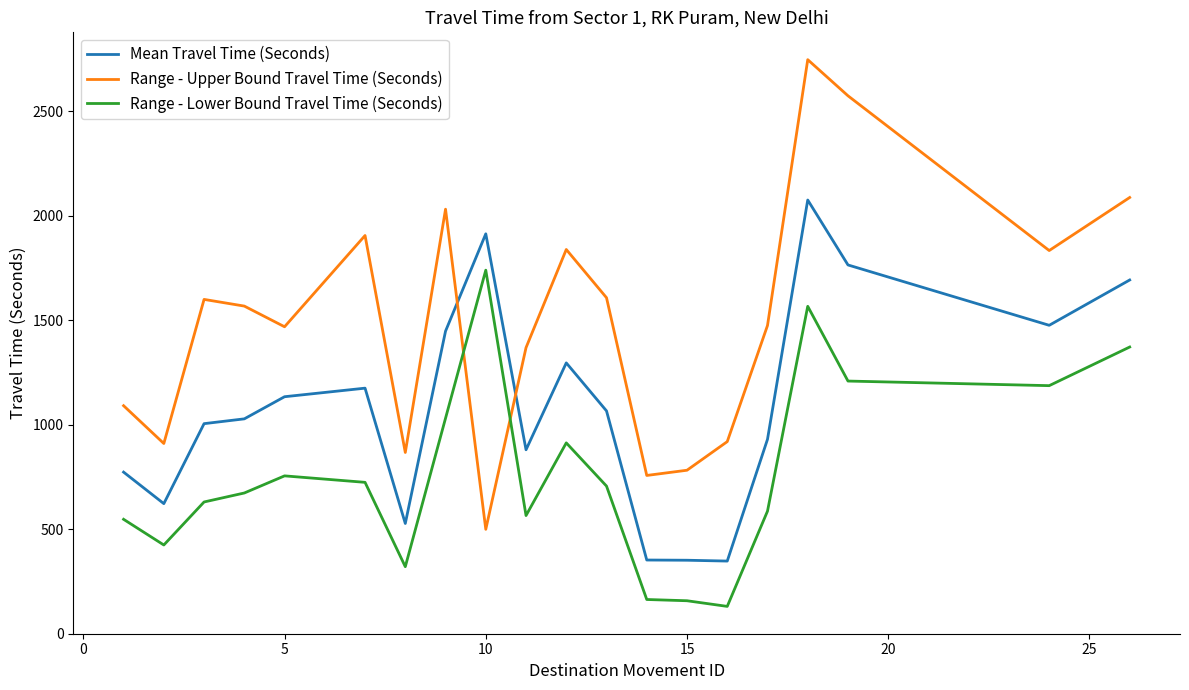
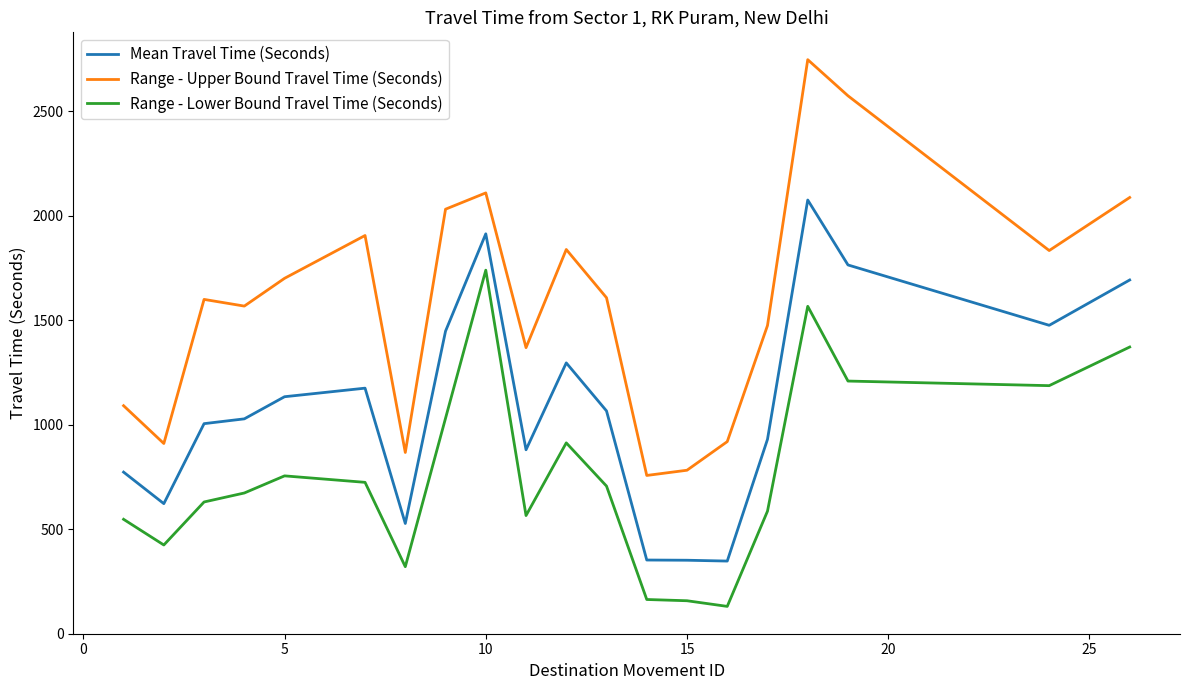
  {
    "Mean Travel Time (Seconds)": {
      "5": 1130,
      "10": 1910,
      "15": 350
    },
    "Range - Upper Bound Travel Time (Seconds)": {
-     "5": 1470,
-     "10": 500,
+     "5": 1700,
+     "10": 2110,
      "15": 780
    },
    "Range - Lower Bound Travel Time (Seconds)": {
      "5": 760,
      "10": 1740,
      "15": 160
    }
  }
